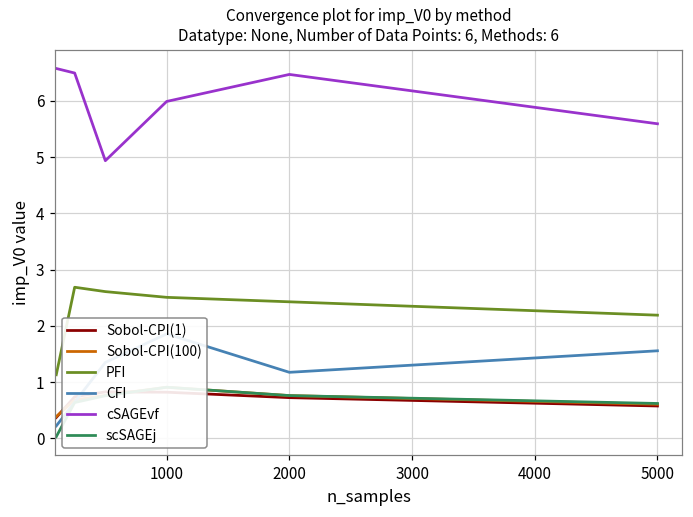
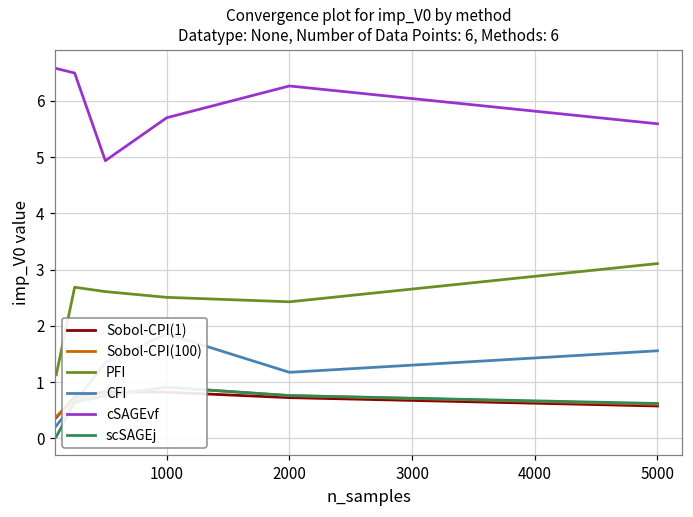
  {
    "PFI": {
      "1000": 2.5,
      "2000": 2.4,
-     "5000": 2.2
+     "5000": 3.1
    },
    "CFI": {
      "2000": 1.2,
      "5000": 1.6
    },
    "cSAGEvf": {
-     "1000": 6.0,
-     "2000": 6.5,
+     "1000": 5.7,
+     "2000": 6.3,
      "5000": 5.6
    }
  }
